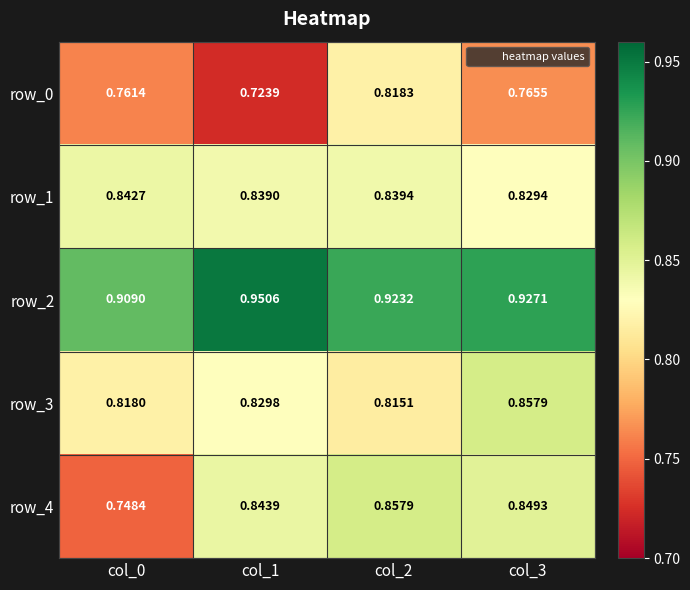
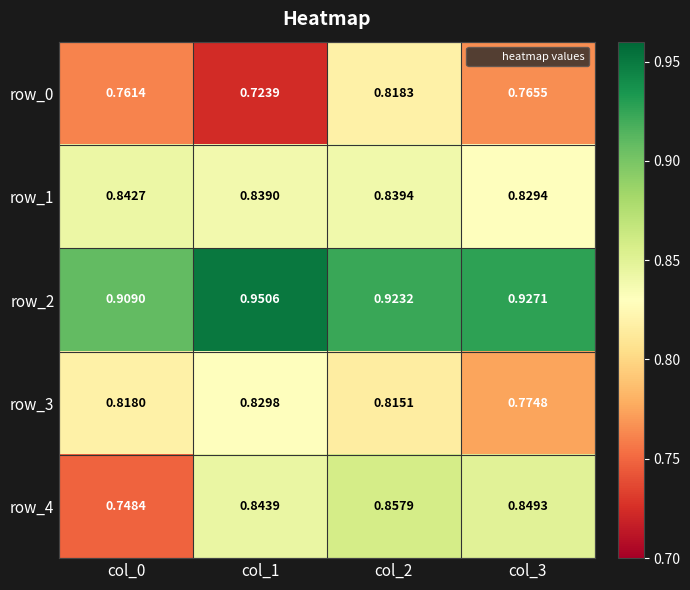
  {
    "row_0": {
      "col_0": 0.7614,
      "col_1": 0.7239,
      "col_2": 0.8183,
      "col_3": 0.7655
    },
    "row_1": {
      "col_0": 0.8427,
      "col_1": 0.8390,
      "col_2": 0.8394,
      "col_3": 0.8294
    },
    "row_2": {
      "col_0": 0.9090,
      "col_1": 0.9506,
      "col_2": 0.9232,
      "col_3": 0.9271
    },
    "row_3": {
      "col_0": 0.8180,
      "col_1": 0.8298,
      "col_2": 0.8151,
-     "col_3": 0.8579
+     "col_3": 0.7748
    },
    "row_4": {
      "col_0": 0.7484,
      "col_1": 0.8439,
      "col_2": 0.8579,
      "col_3": 0.8493
    }
  }
